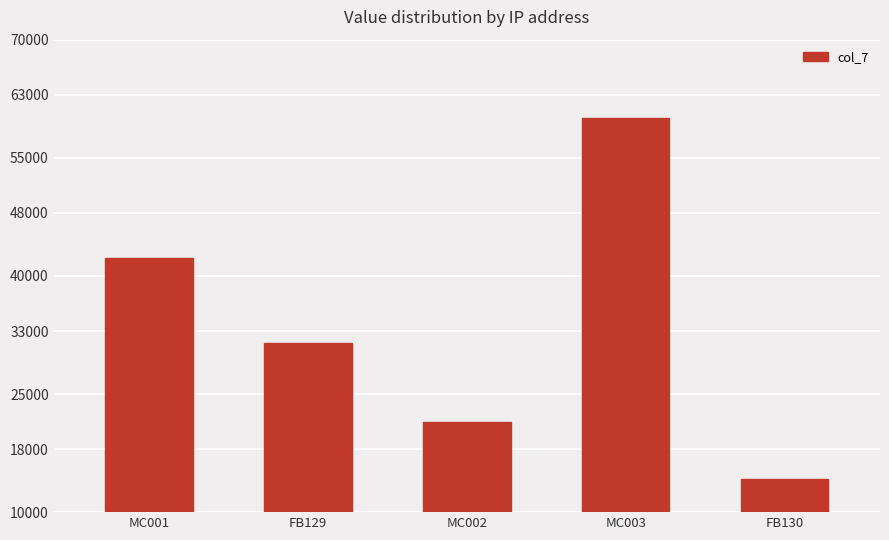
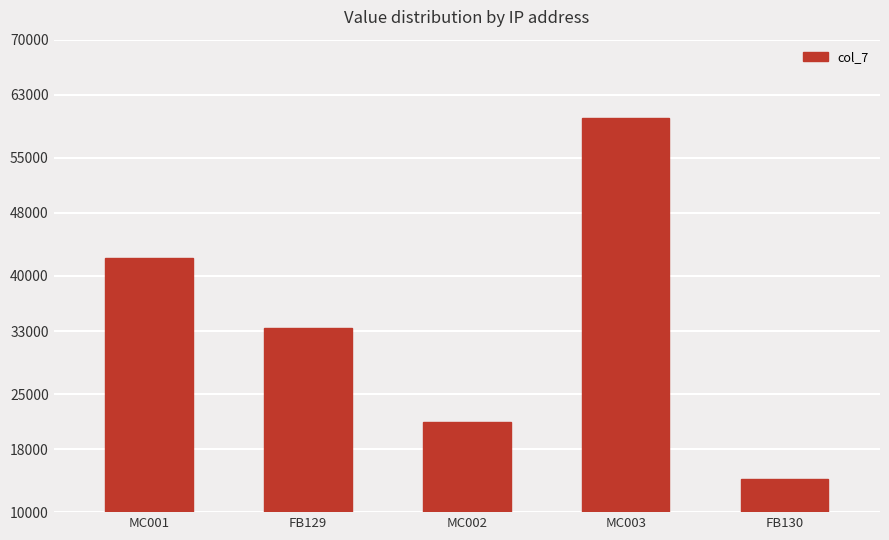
  {
    "MC001": 42000,
-   "FB129": 32000,
+   "FB129": 33000,
    "MC002": 21000,
    "MC003": 60000,
    "FB130": 14000
  }
